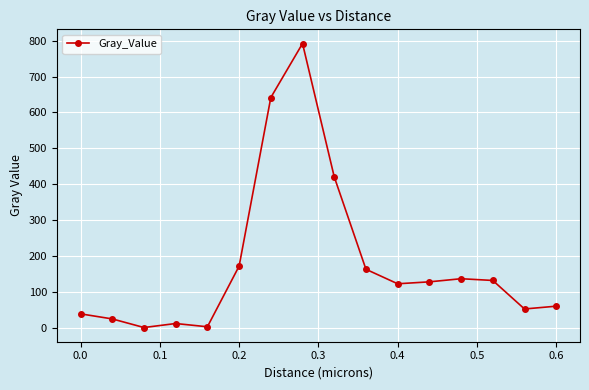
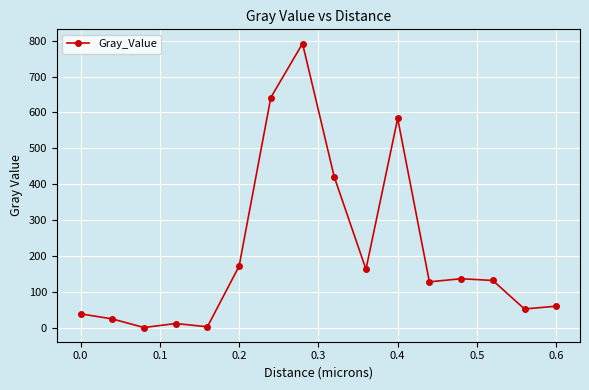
  {
    "0.0": 40,
    "0.2": 170,
-   "0.4": 120,
+   "0.4": 580,
    "0.6": 60
  }
